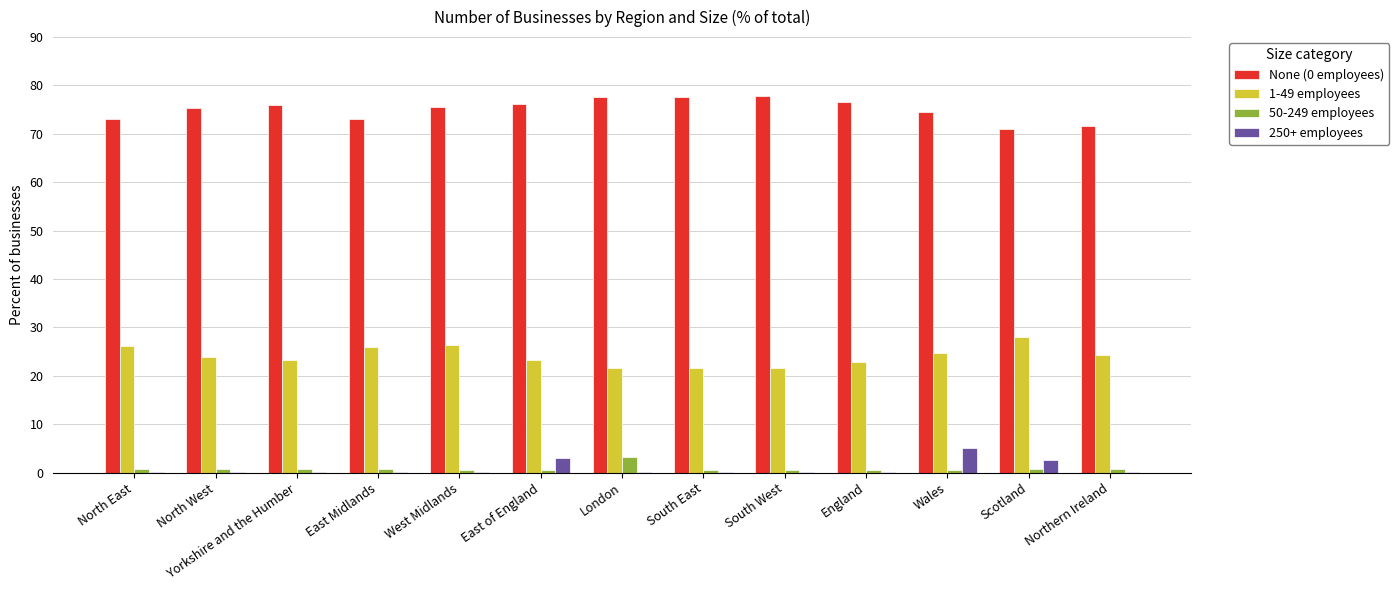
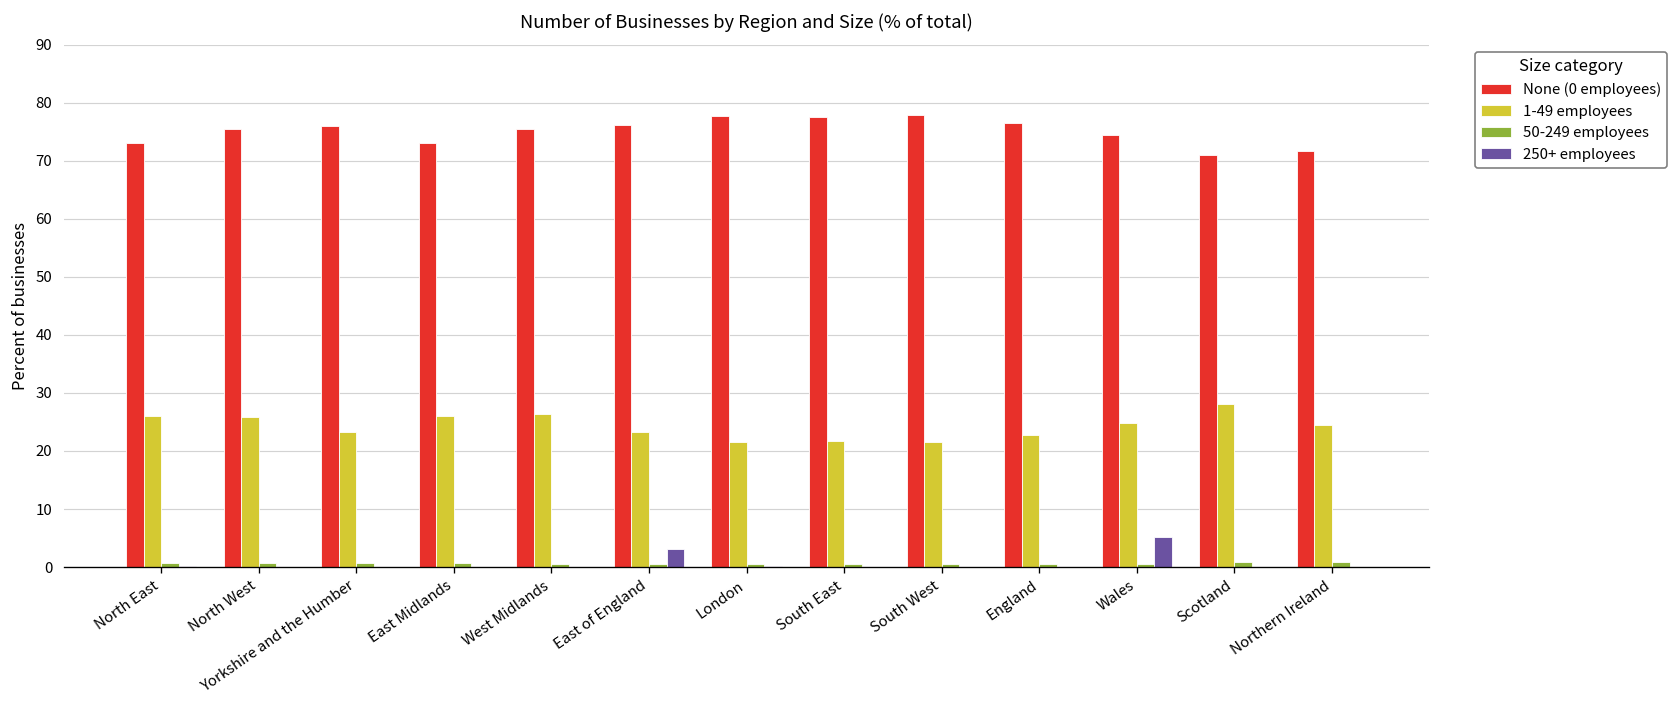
  {
    "None (0 employees)": {
      "North East": 73,
      "North West": 75,
      "Yorkshire and the Humber": 76,
      "East Midlands": 73,
      "West Midlands": 76,
      "East of England": 76,
      "London": 78,
      "South East": 78,
      "South West": 78,
      "England": 77,
      "Wales": 75,
      "Scotland": 71,
      "Northern Ireland": 72
    },
    "1-49 employees": {
      "North East": 26,
-     "North West": 24,
+     "North West": 26,
      "Yorkshire and the Humber": 23,
      "East Midlands": 26,
      "West Midlands": 26,
      "East of England": 23,
      "London": 22,
      "South East": 22,
      "South West": 22,
      "England": 23,
      "Wales": 25,
      "Scotland": 28,
      "Northern Ireland": 24
    },
    "50-249 employees": {
      "North East": 1,
      "North West": 1,
      "Yorkshire and the Humber": 1,
      "East Midlands": 1,
      "West Midlands": 1,
      "East of England": 1,
-     "London": 3,
+     "London": 1,
      "England": 1,
      "Wales": 1,
      "Scotland": 1,
      "Northern Ireland": 1
    },
    "250+ employees": {
      "East of England": 3,
      "Wales": 5,
-     "Scotland": 3
+     "Scotland": 0
    }
  }
